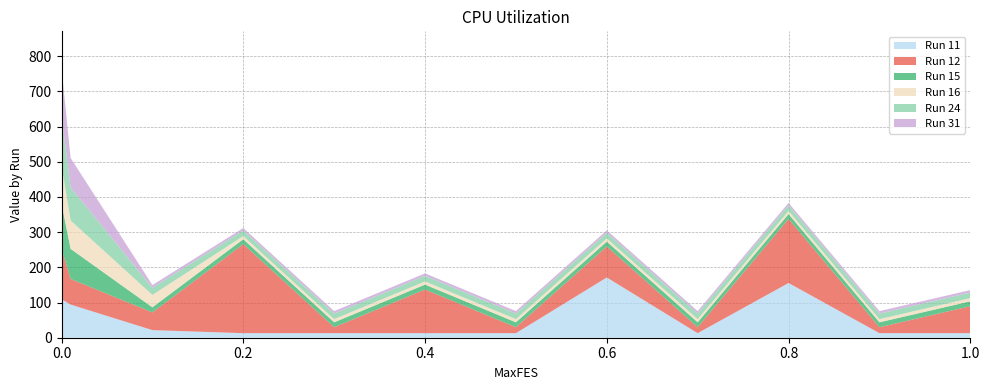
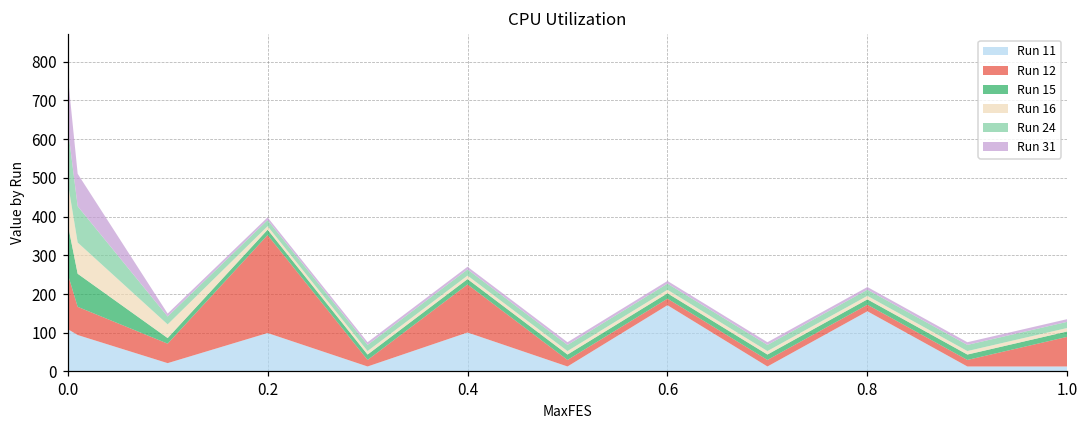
  {
    "Run 11": {
      "0.0": 140,
-     "0.2": 10,
-     "0.4": 10,
+     "0.2": 100,
+     "0.4": 100,
      "0.6": 170,
      "0.8": 160,
      "1.0": 10
    },
    "Run 12": {
      "0.0": 140,
      "0.2": 250,
      "0.4": 120,
-     "0.6": 90,
-     "0.8": 180,
+     "0.6": 20,
+     "0.8": 20,
      "1.0": 80
    },
    "Run 15": {
      "0.0": 140,
      "0.2": 10,
      "0.4": 10,
      "0.6": 10,
      "0.8": 10,
      "1.0": 10
    },
    "Run 16": {
      "0.0": 120,
      "0.2": 10,
      "0.4": 10,
      "0.6": 10,
      "0.8": 10,
      "1.0": 10
    },
    "Run 24": {
      "0.0": 150
    },
    "Run 31": {
      "0.0": 140
    }
  }
